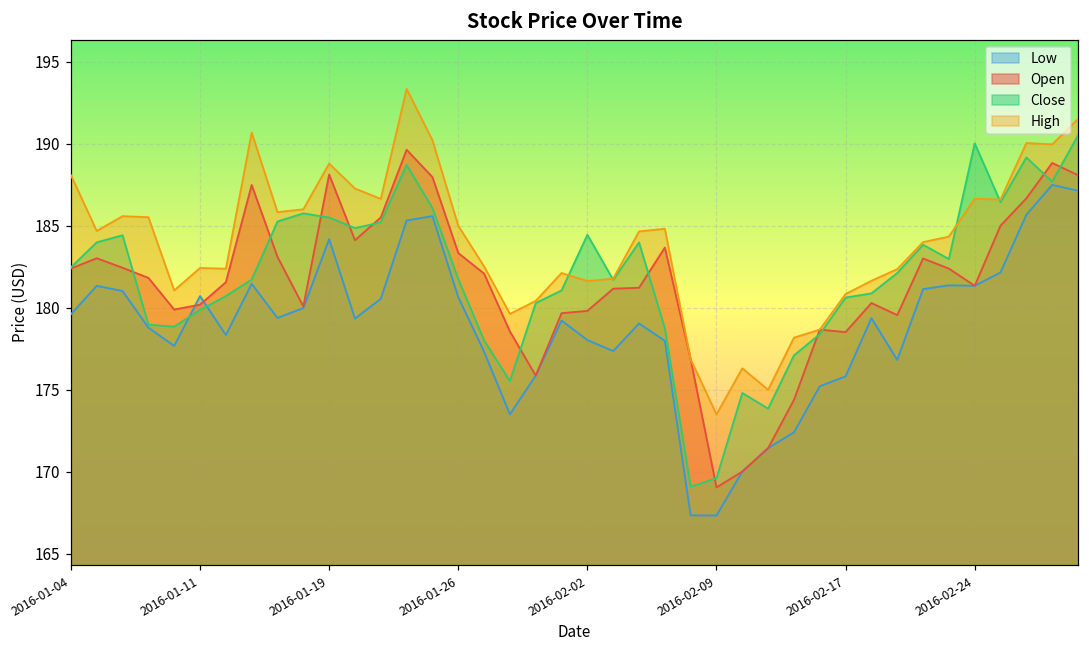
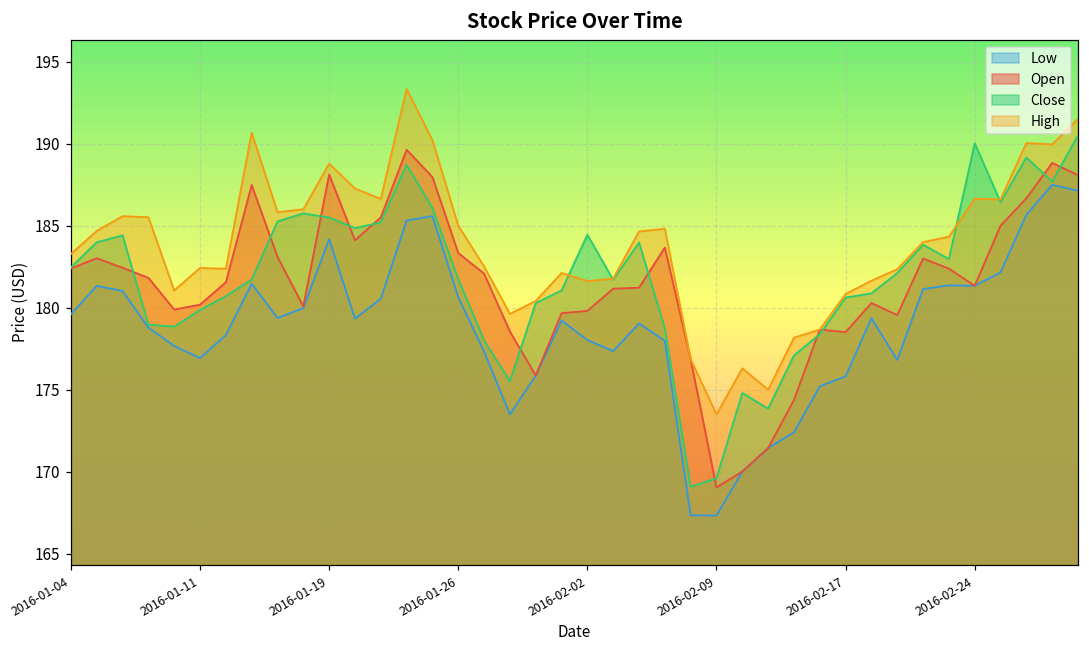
  {
    "Low": {
      "2016-01-04": 179.6,
-     "2016-01-11": 180.7,
+     "2016-01-11": 176.9,
      "2016-01-19": 184.2,
      "2016-01-26": 180.6,
      "2016-02-02": 178.0,
      "2016-02-09": 167.3,
      "2016-02-17": 175.8
    },
    "Open": {
      "2016-01-11": 180.2,
      "2016-01-19": 188.1,
      "2016-01-26": 183.3,
      "2016-02-02": 179.8,
      "2016-02-09": 169.0,
      "2016-02-17": 178.5
    },
    "Close": {
      "2016-01-11": 179.9,
      "2016-01-19": 185.5,
      "2016-01-26": 181.7,
      "2016-02-02": 184.4,
      "2016-02-09": 169.6,
      "2016-02-17": 180.6,
      "2016-02-24": 190.0
    },
    "High": {
-     "2016-01-04": 188.1,
+     "2016-01-04": 183.3,
      "2016-01-11": 182.4,
      "2016-01-19": 188.8,
      "2016-01-26": 185.0,
      "2016-02-02": 181.6,
      "2016-02-09": 173.5,
      "2016-02-17": 180.8,
      "2016-02-24": 186.6
    }
  }
